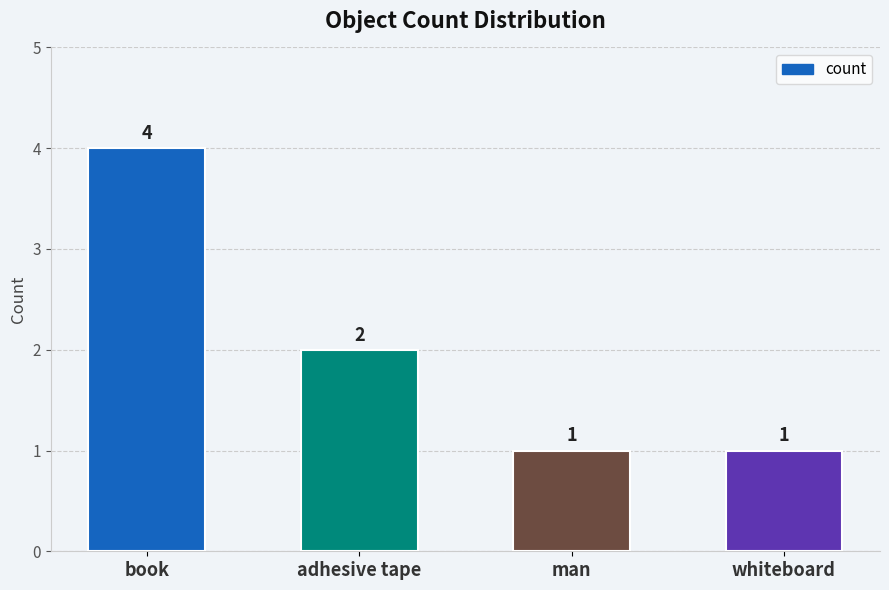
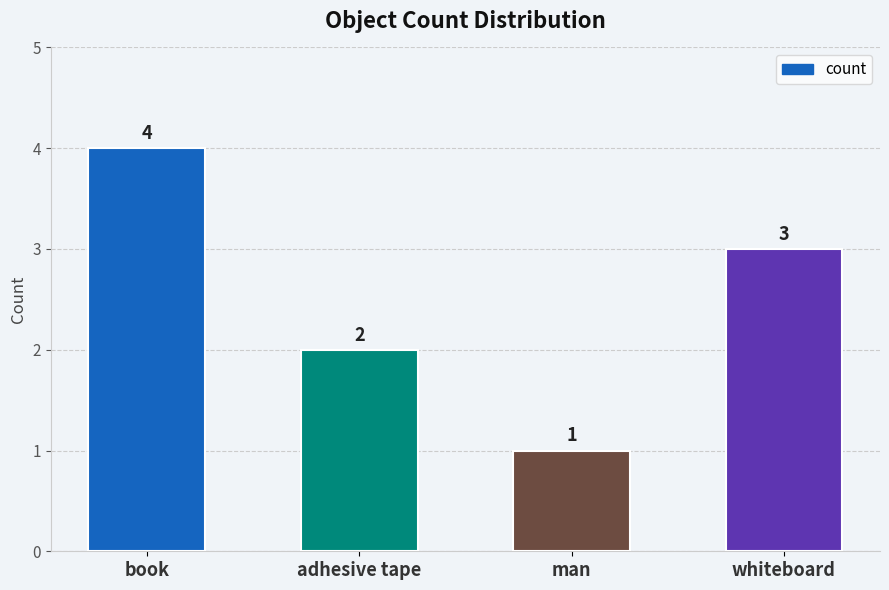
  {
    "book": 4,
    "adhesive tape": 2,
    "man": 1,
-   "whiteboard": 1
+   "whiteboard": 3
  }
